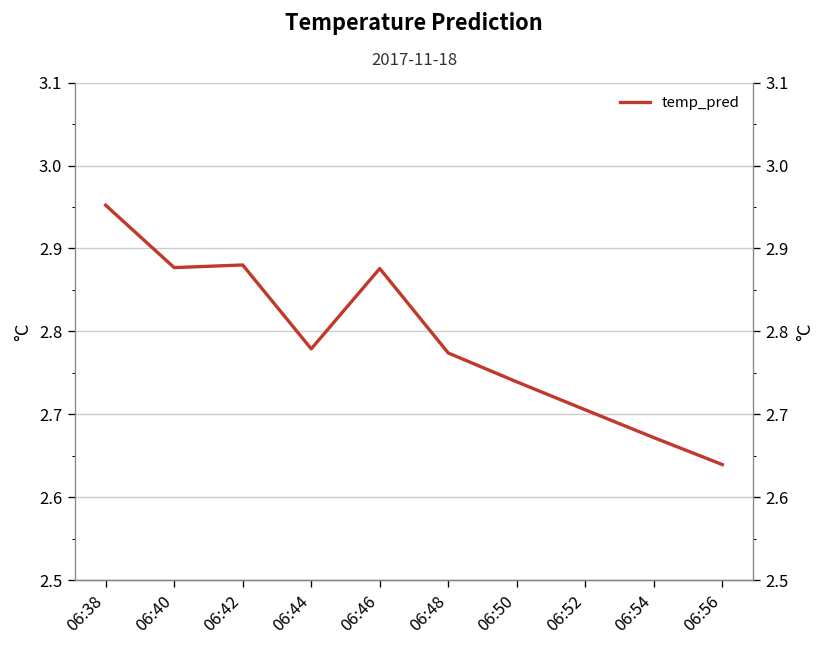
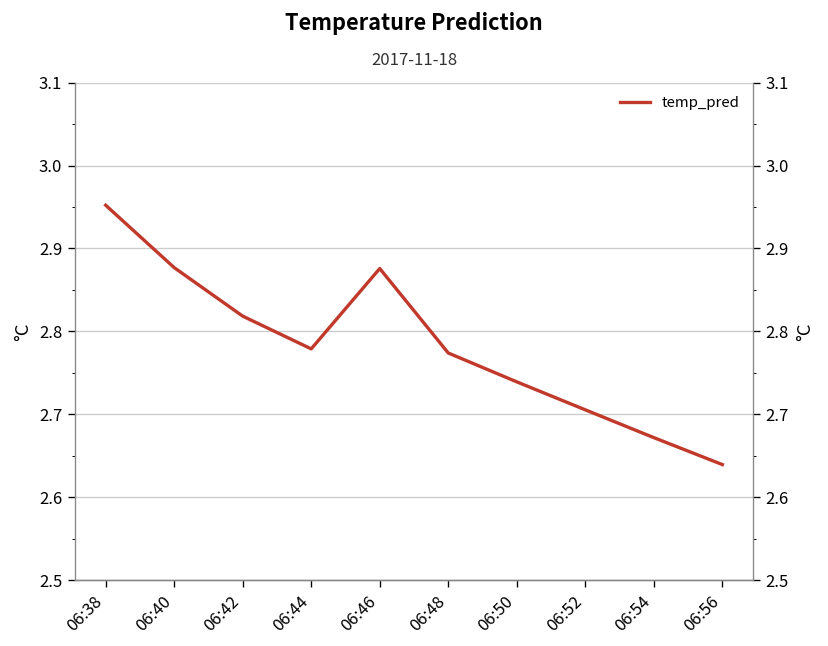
  {
    "06:38": 2.95,
    "06:40": 2.88,
-   "06:42": 2.88,
+   "06:42": 2.82,
    "06:44": 2.78,
    "06:46": 2.88,
    "06:48": 2.77,
    "06:50": 2.74,
    "06:52": 2.71,
    "06:54": 2.67,
    "06:56": 2.64
  }
